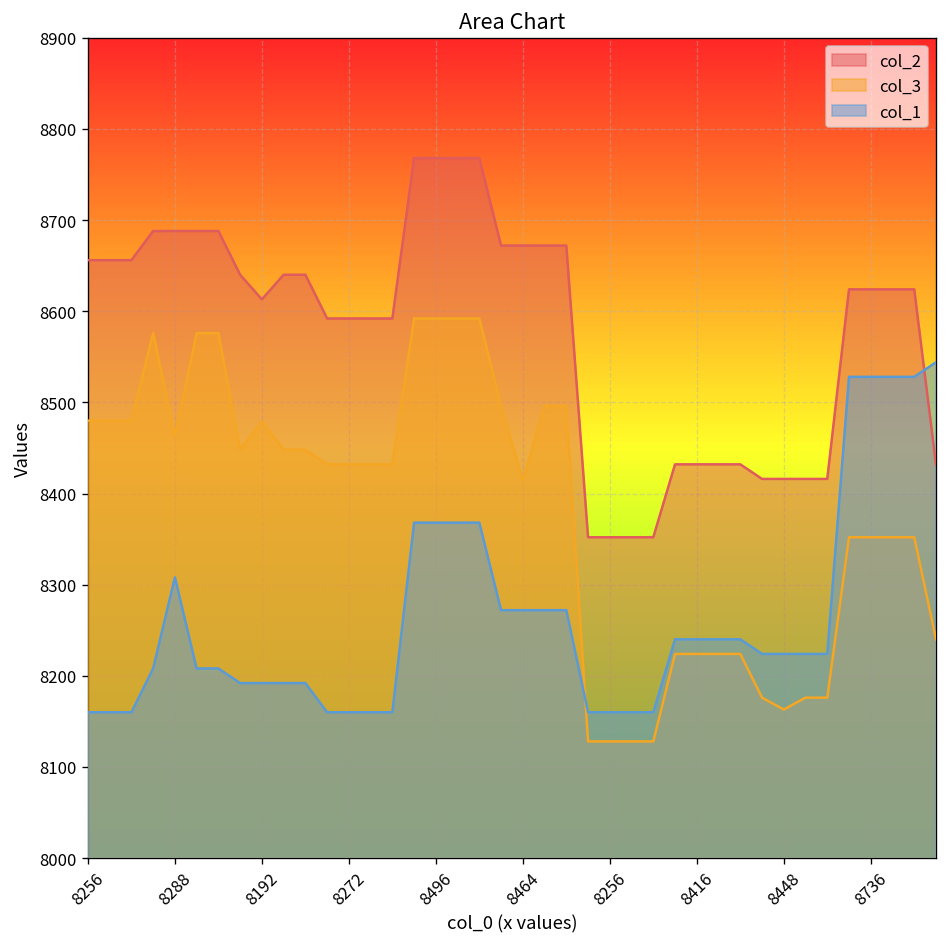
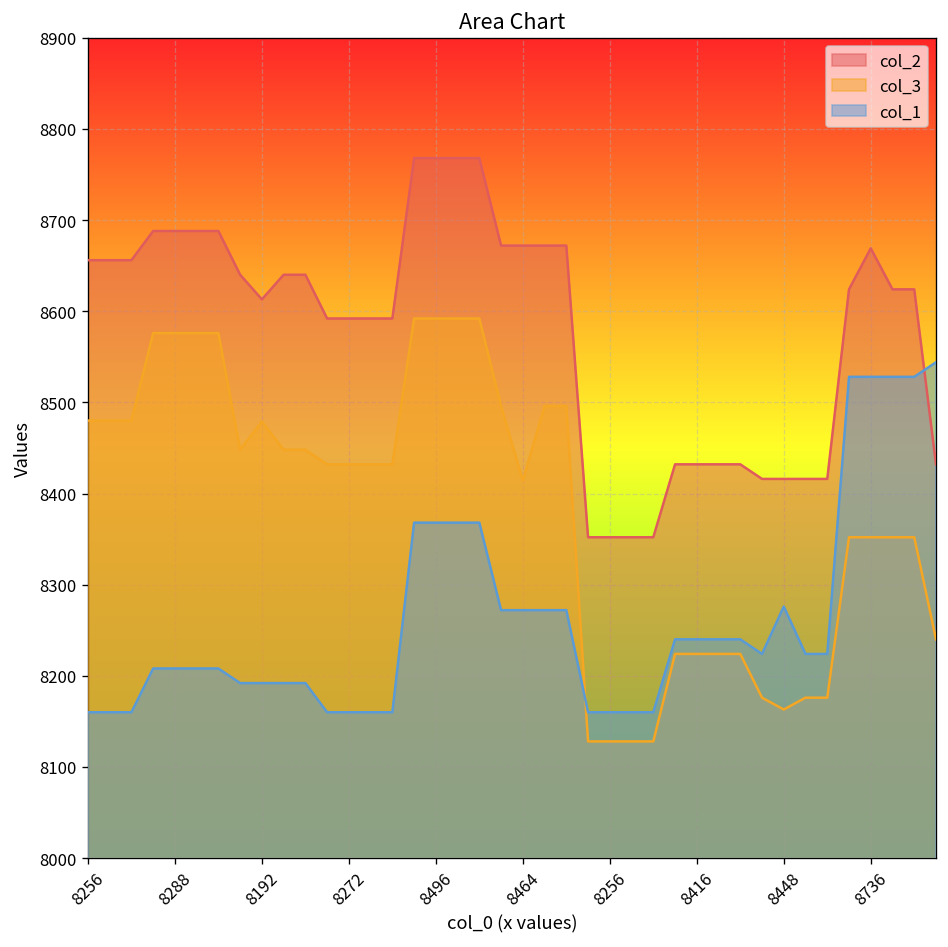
  {
    "col_2": {
      "8288": 8690,
      "8192": 8610,
      "8272": 8590,
      "8496": 8770,
      "8464": 8670,
      "8416": 8430,
      "8448": 8420,
-     "8736": 8620
+     "8736": 8670
    },
    "col_3": {
-     "8288": 8460,
+     "8288": 8580,
      "8192": 8480,
      "8272": 8430,
      "8496": 8590,
      "8464": 8410,
      "8416": 8220,
      "8448": 8160,
      "8736": 8350
    },
    "col_1": {
-     "8288": 8310,
+     "8288": 8210,
      "8192": 8190,
      "8272": 8160,
      "8496": 8370,
      "8464": 8270,
      "8416": 8240,
-     "8448": 8220,
+     "8448": 8280,
      "8736": 8530
    }
  }
